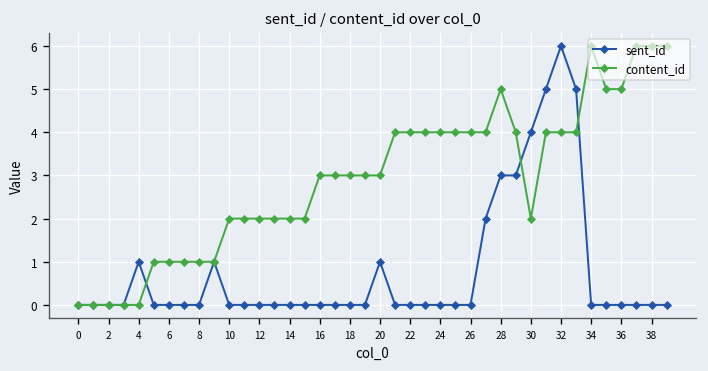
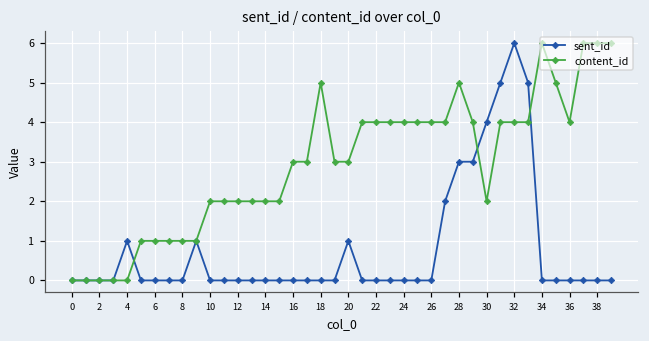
  {
    "sent_id": {
      "4": 1,
      "6": 0,
      "8": 0,
      "10": 0,
      "12": 0,
      "14": 0,
      "16": 0,
      "18": 0,
      "20": 1,
      "22": 0,
      "24": 0,
      "26": 0,
      "28": 3,
      "30": 4,
      "32": 6,
      "34": 0,
      "36": 0,
      "38": 0
    },
    "content_id": {
      "4": 0,
      "6": 1,
      "8": 1,
      "10": 2,
      "12": 2,
      "14": 2,
      "16": 3,
-     "18": 3,
+     "18": 5,
      "20": 3,
      "22": 4,
      "24": 4,
      "26": 4,
      "28": 5,
      "30": 2,
      "32": 4,
-     "36": 5
+     "36": 4
    }
  }
